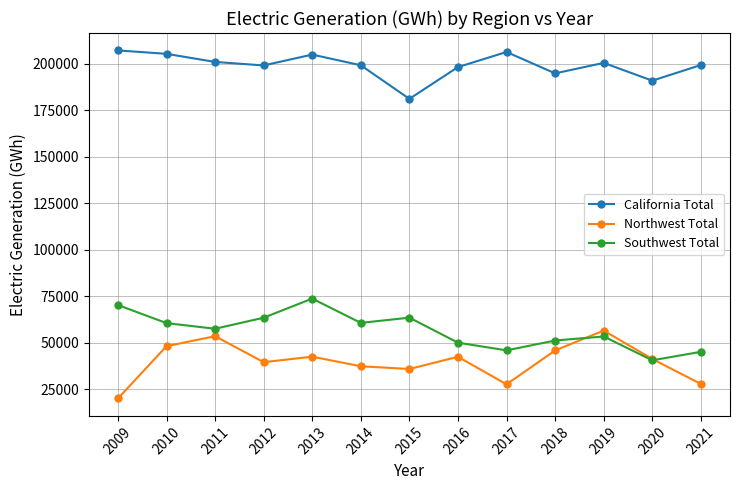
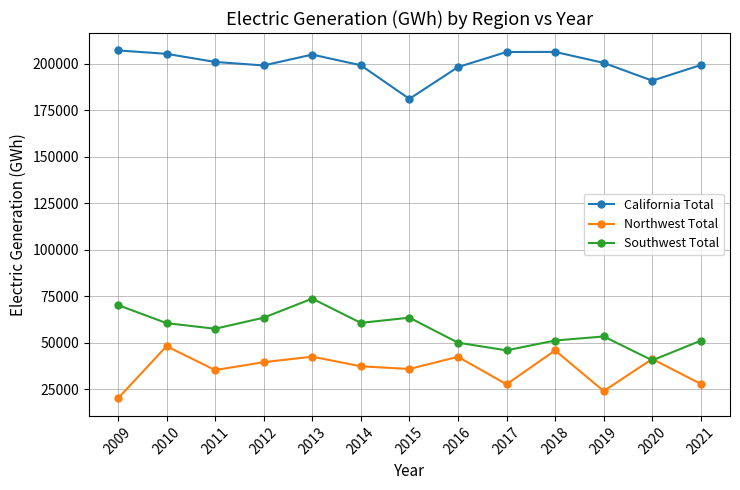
  {
    "California Total": {
      "2009": 207000,
      "2010": 205000,
      "2011": 201000,
      "2012": 199000,
      "2013": 205000,
      "2014": 199000,
      "2015": 181000,
      "2016": 198000,
      "2017": 206000,
-     "2018": 195000,
+     "2018": 206000,
      "2019": 200000,
      "2020": 191000,
      "2021": 199000
    },
    "Northwest Total": {
      "2009": 20000,
      "2010": 48000,
-     "2011": 53000,
+     "2011": 35000,
      "2012": 39000,
      "2013": 42000,
      "2014": 37000,
      "2015": 36000,
      "2016": 42000,
      "2017": 28000,
      "2018": 46000,
-     "2019": 56000,
+     "2019": 24000,
      "2021": 28000
    },
    "Southwest Total": {
      "2009": 70000,
      "2010": 60000,
      "2011": 57000,
      "2012": 63000,
      "2013": 74000,
      "2014": 61000,
      "2015": 63000,
      "2016": 50000,
      "2017": 46000,
      "2018": 51000,
      "2019": 53000,
-     "2021": 45000
+     "2021": 51000
    }
  }
